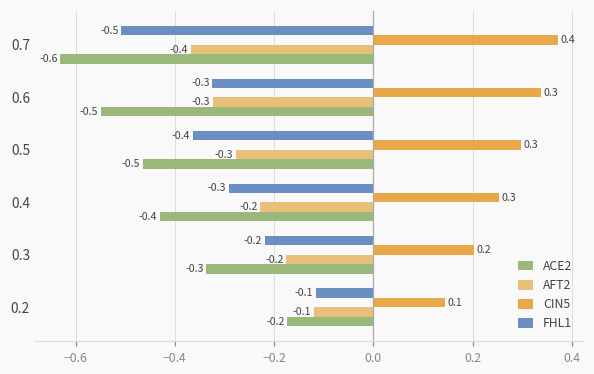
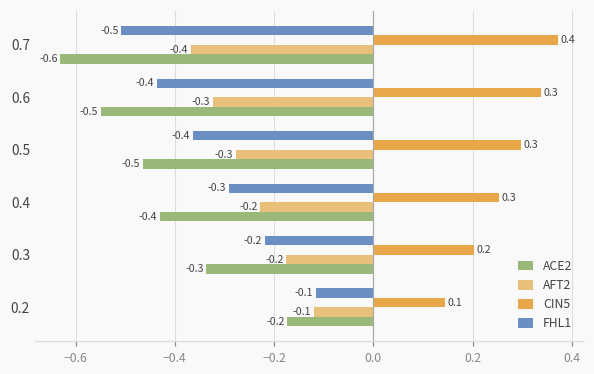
  {
    "ACE2": {
      "0.7": -0.6,
      "0.6": -0.5,
      "0.5": -0.5,
      "0.4": -0.4,
      "0.3": -0.3,
      "0.2": -0.2
    },
    "FHL1": {
      "0.7": -0.5,
-     "0.6": -0.3,
+     "0.6": -0.4,
      "0.5": -0.4,
      "0.4": -0.3,
      "0.3": -0.2,
      "0.2": -0.1
    }
  }
